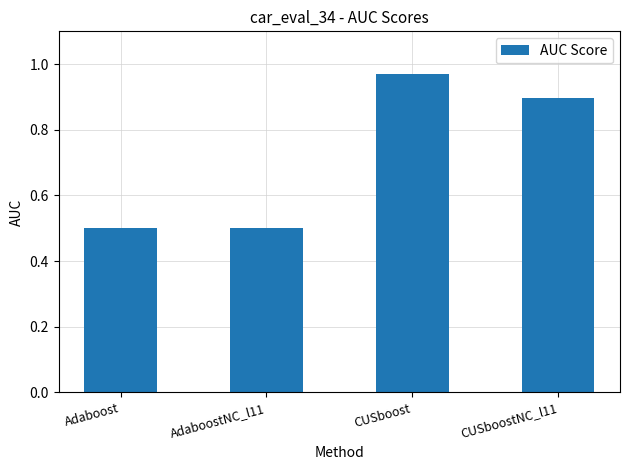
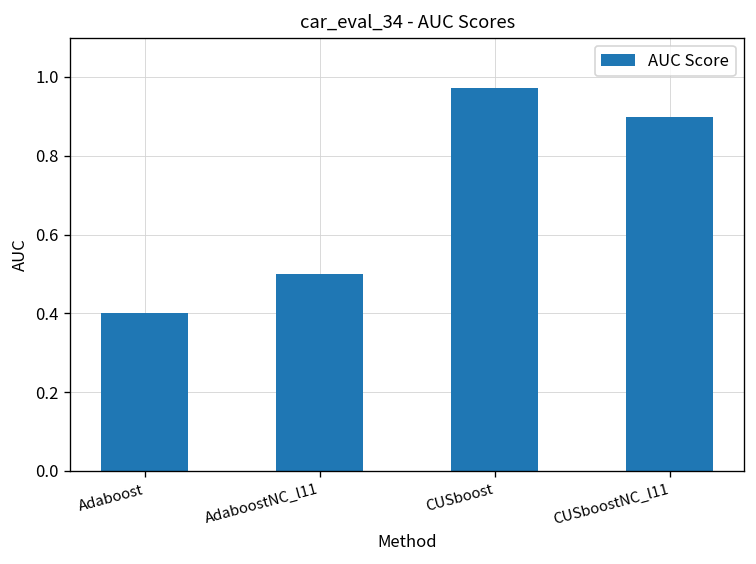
  {
-   "Adaboost": 0.5,
+   "Adaboost": 0.4,
    "AdaboostNC_l11": 0.5,
    "CUSboost": 0.97,
    "CUSboostNC_l11": 0.9
  }
